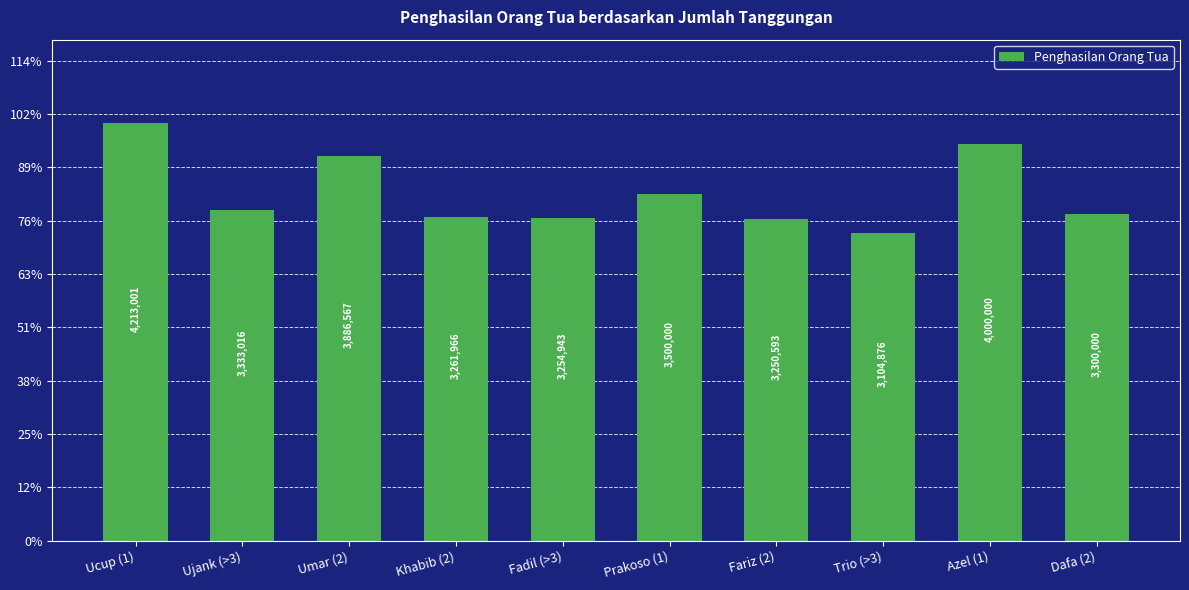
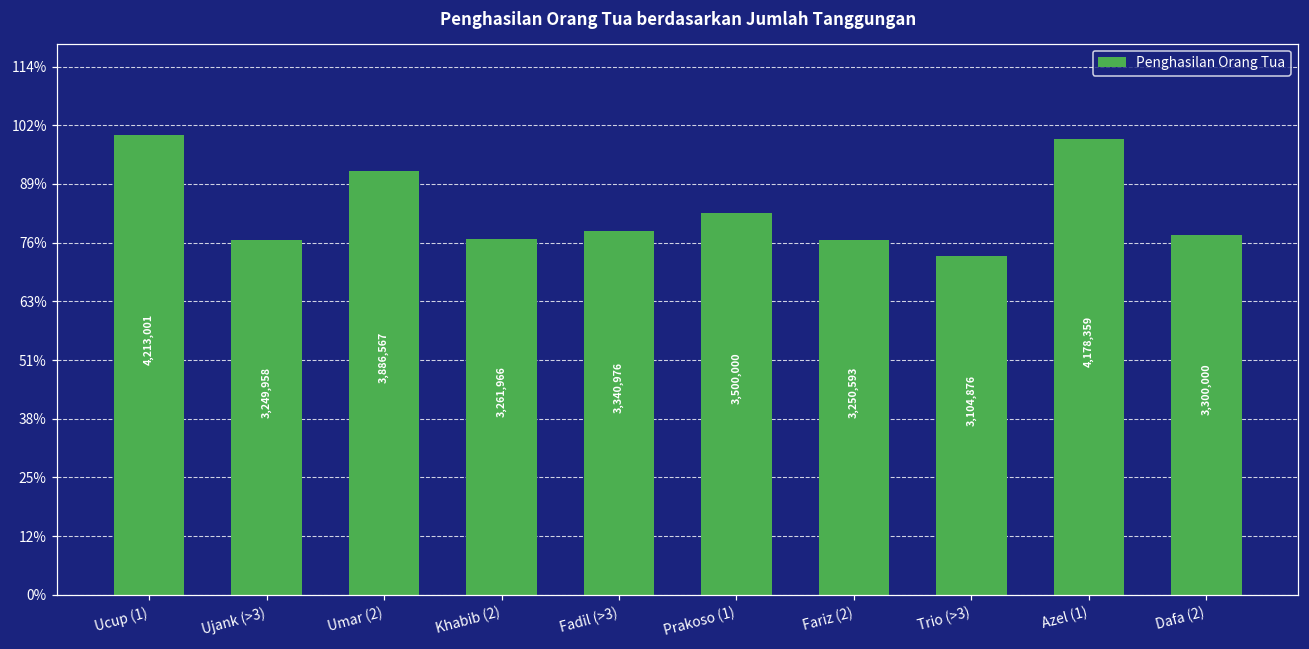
  {
    "Ucup (1)": "4,213,001",
-   "Ujank (>3)": "3,333,016",
+   "Ujank (>3)": "3,249,958",
    "Umar (2)": "3,886,567",
    "Khabib (2)": "3,261,966",
-   "Fadil (>3)": "3,254,943",
+   "Fadil (>3)": "3,340,976",
    "Prakoso (1)": "3,500,000",
    "Fariz (2)": "3,250,593",
    "Trio (>3)": "3,104,876",
-   "Azel (1)": "4,000,000",
+   "Azel (1)": "4,178,359",
    "Dafa (2)": "3,300,000"
  }
